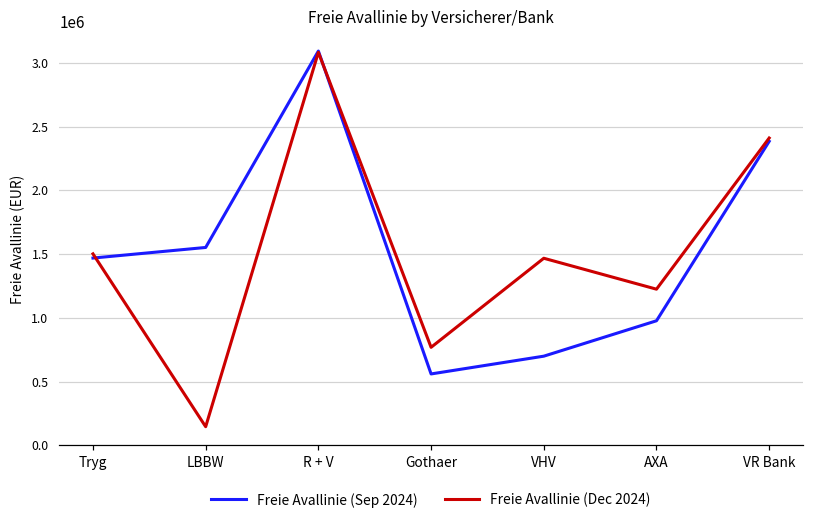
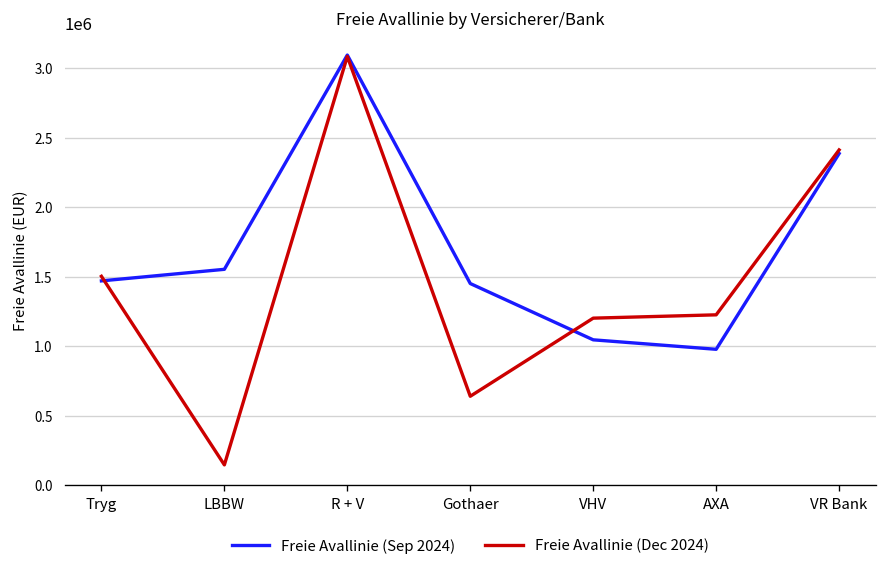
  {
    "Freie Avallinie (Sep 2024)": {
      "Tryg": 1470000,
      "LBBW": 1550000,
-     "Gothaer": 560000,
-     "VHV": 700000,
+     "Gothaer": 1450000,
+     "VHV": 1050000,
      "AXA": 980000,
      "VR Bank": 2390000
    },
    "Freie Avallinie (Dec 2024)": {
      "Tryg": 1500000,
      "LBBW": 150000,
-     "Gothaer": 770000,
-     "VHV": 1470000,
+     "Gothaer": 640000,
+     "VHV": 1200000,
      "AXA": 1220000,
      "VR Bank": 2410000
    }
  }
